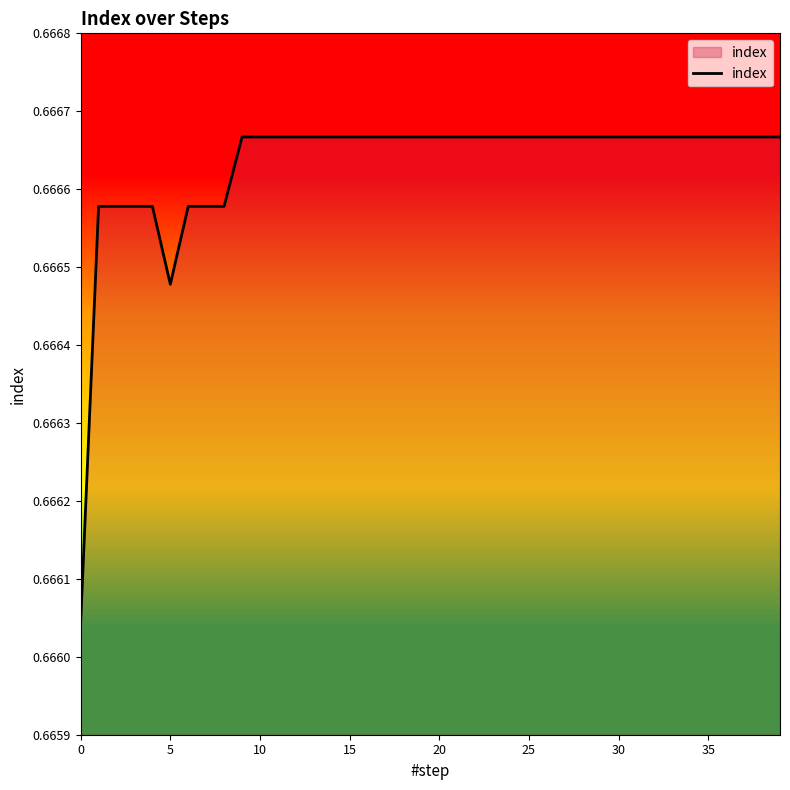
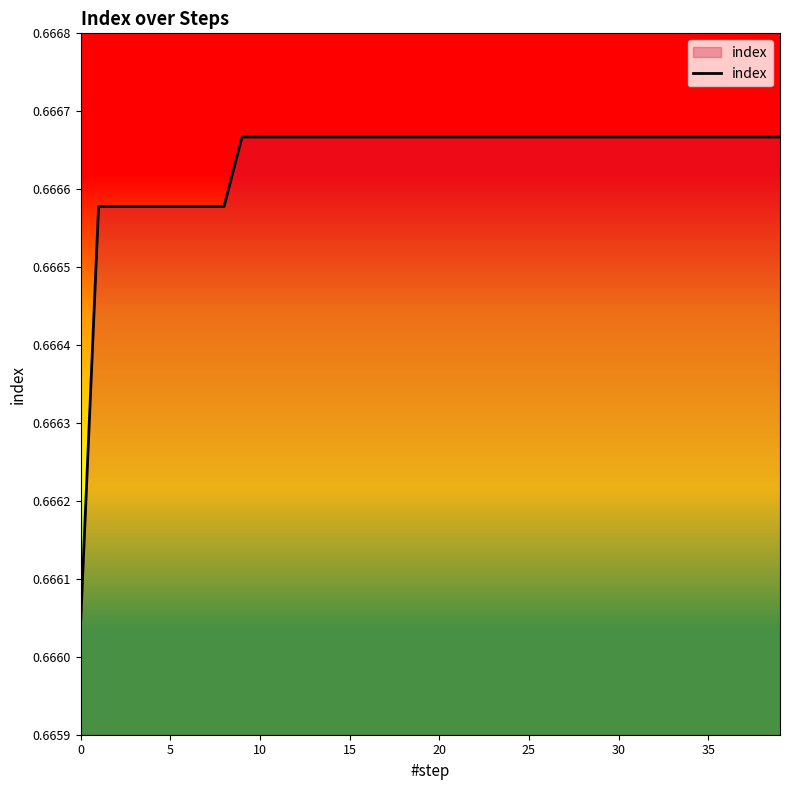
  {
    "0": 0.66604,
-   "5": 0.66648,
+   "5": 0.66658,
    "10": 0.66667,
    "15": 0.66667,
    "20": 0.66667,
    "25": 0.66667,
    "30": 0.66667,
    "35": 0.66667
  }
